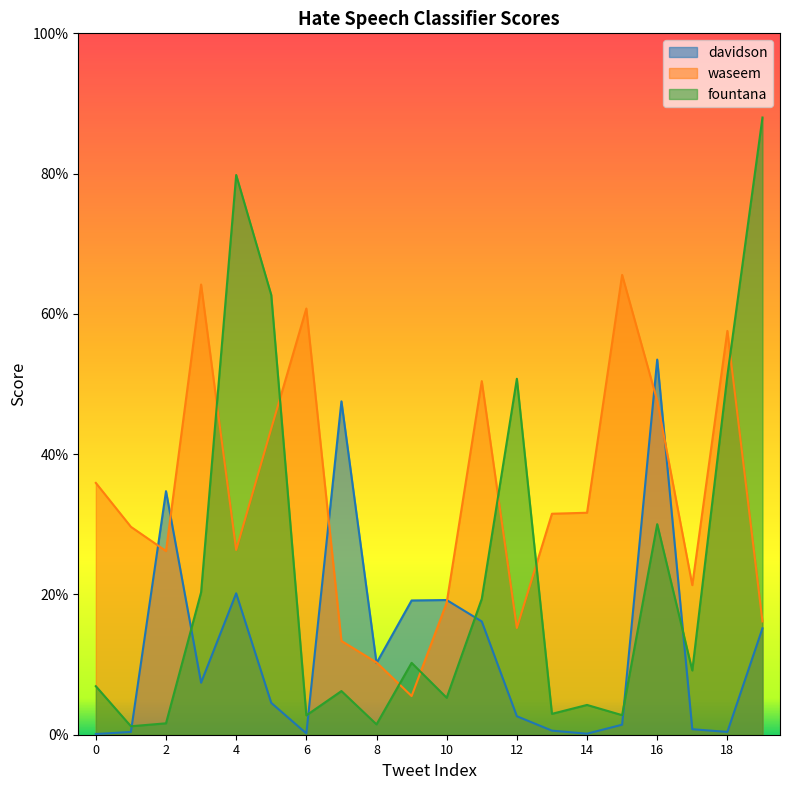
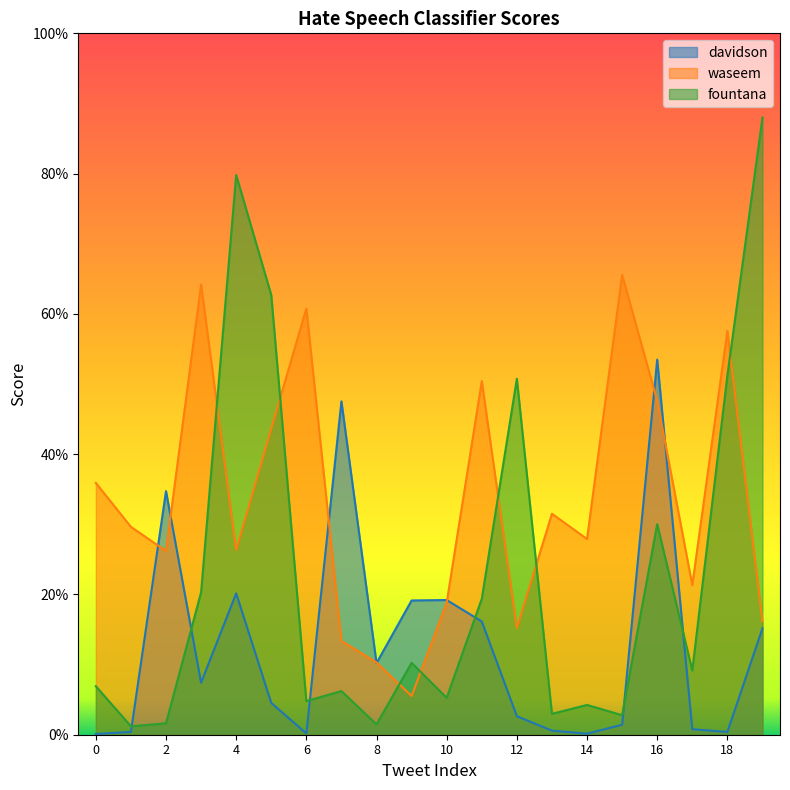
  {
    "davidson": {
      "0": "0%",
      "2": "35%",
      "4": "20%",
      "6": "0%",
      "10": "19%",
      "12": "3%",
      "14": "0%",
      "16": "53%",
      "18": "0%"
    },
    "waseem": {
      "0": "36%",
      "2": "26%",
      "4": "26%",
      "6": "61%",
      "10": "19%",
      "12": "15%",
-     "14": "32%",
+     "14": "28%",
      "16": "48%",
      "18": "58%"
    },
    "fountana": {
      "0": "7%",
      "2": "2%",
      "4": "80%",
-     "6": "3%",
+     "6": "5%",
      "8": "1%",
      "10": "5%",
      "12": "51%",
      "14": "4%",
      "16": "30%",
      "18": "51%"
    }
  }
